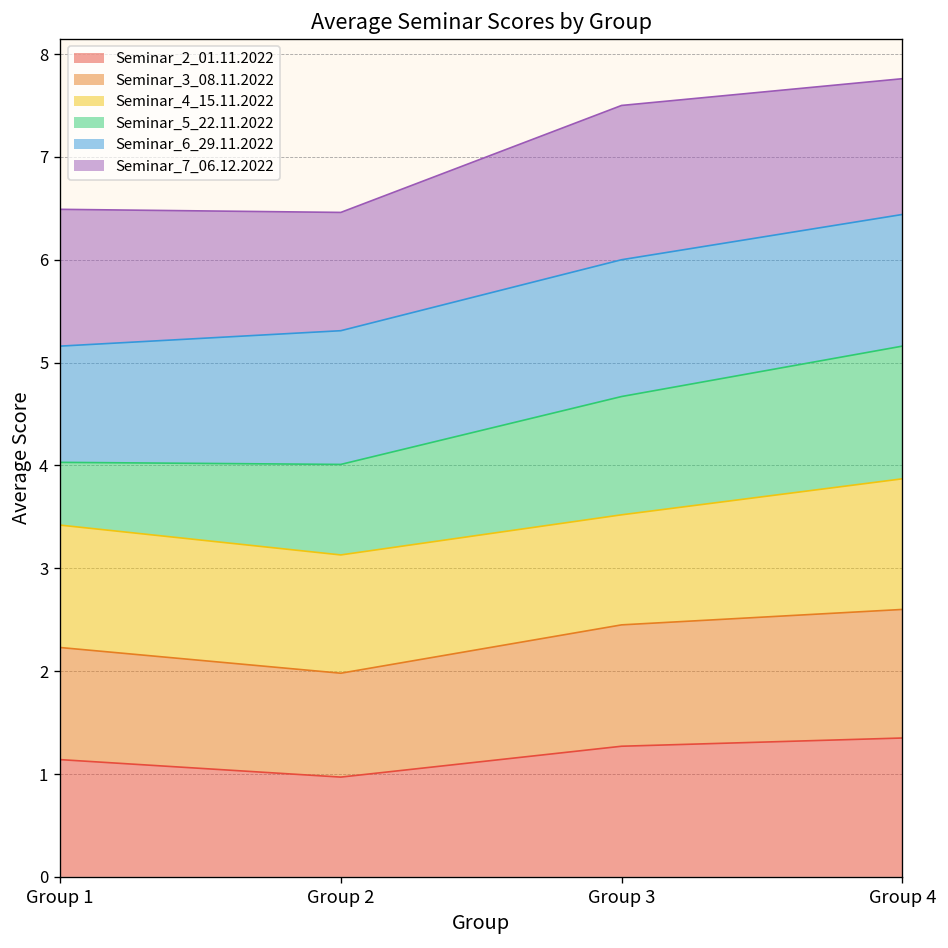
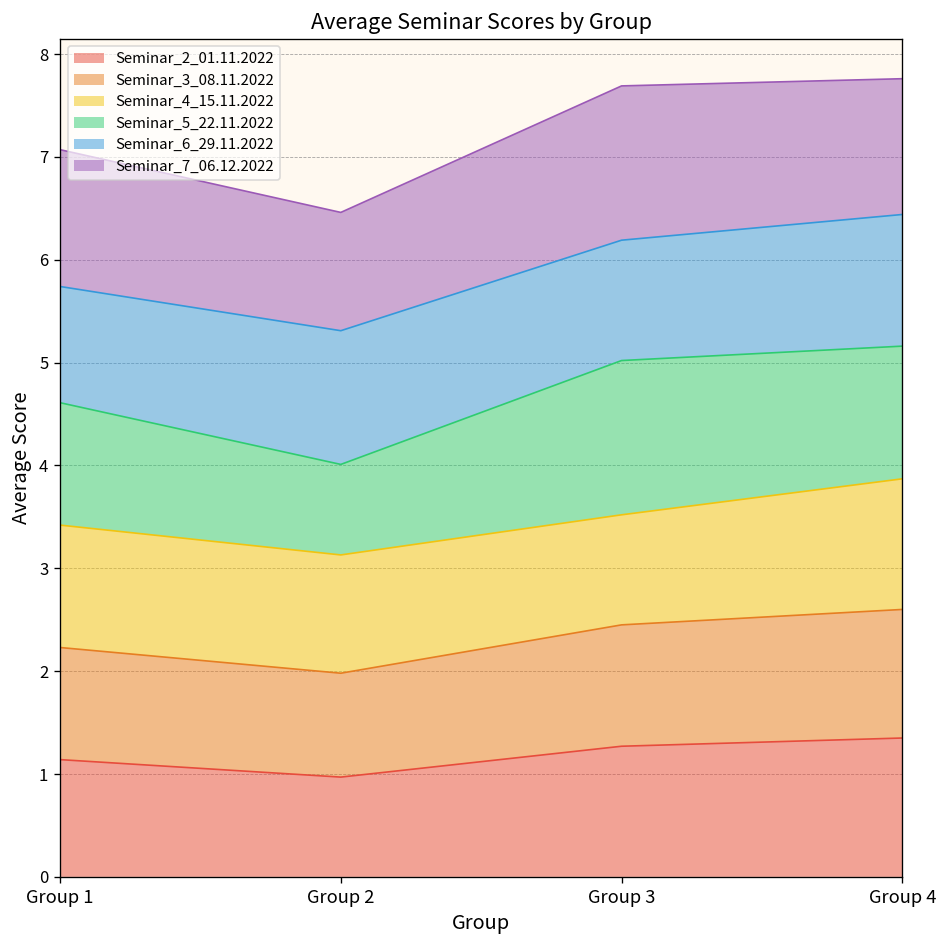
  {
    "Seminar_5_22.11.2022": {
-     "Group 1": 0.6,
+     "Group 1": 1.2,
      "Group 2": 0.9,
-     "Group 3": 1.1,
+     "Group 3": 1.5,
      "Group 4": 1.3
    },
    "Seminar_6_29.11.2022": {
      "Group 1": 1.1,
      "Group 2": 1.3,
-     "Group 3": 1.3,
+     "Group 3": 1.2,
      "Group 4": 1.3
    },
    "Seminar_7_06.12.2022": {
      "Group 1": 1.3,
      "Group 2": 1.1,
      "Group 3": 1.5,
      "Group 4": 1.3
    }
  }
